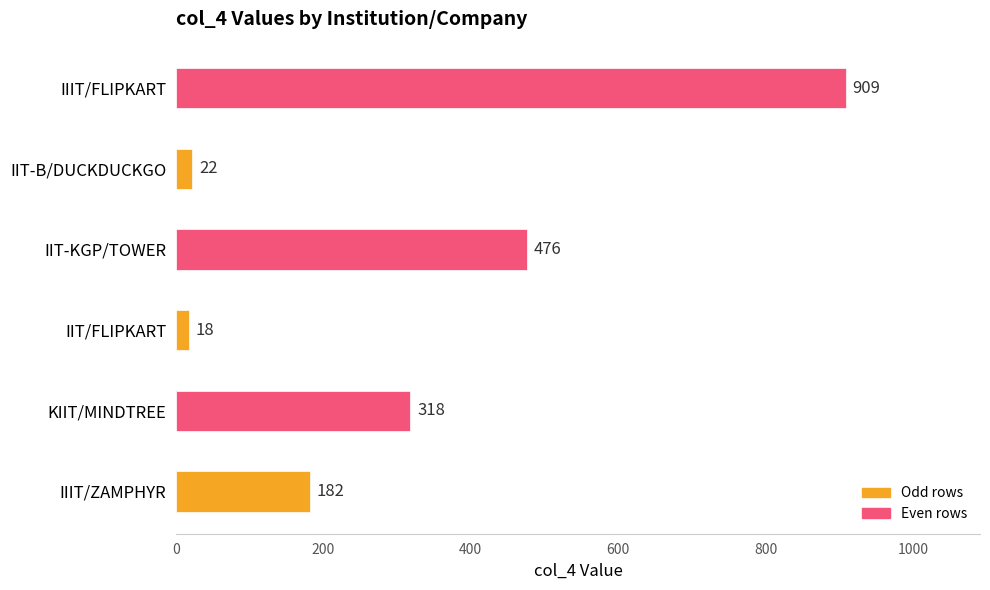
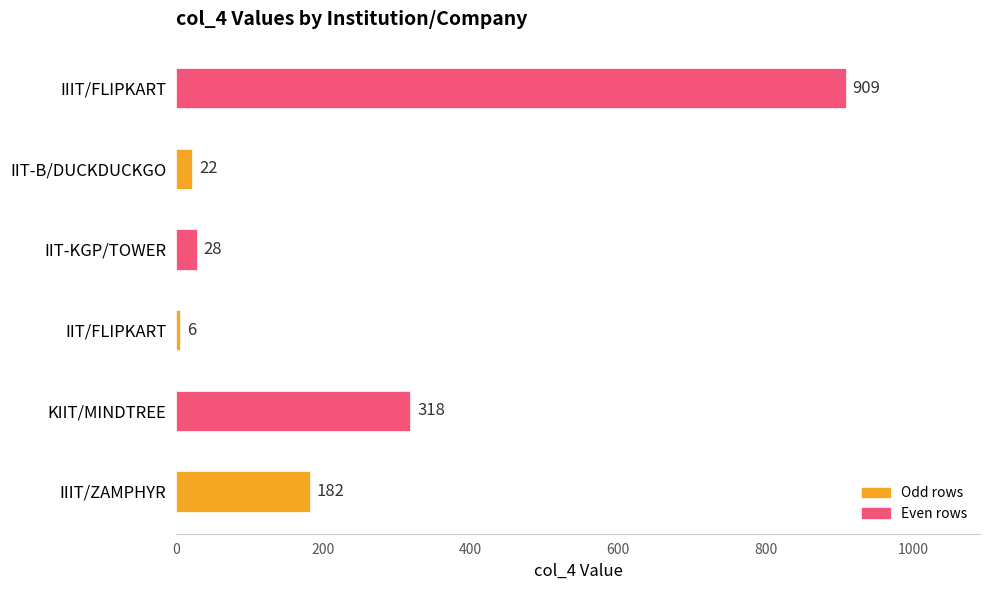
  {
    "IIIT/FLIPKART": 909,
    "IIT-B/DUCKDUCKGO": 22,
-   "IIT-KGP/TOWER": 476,
-   "IIT/FLIPKART": 18,
+   "IIT-KGP/TOWER": 28,
+   "IIT/FLIPKART": 6,
    "KIIT/MINDTREE": 318,
    "IIIT/ZAMPHYR": 182
  }
